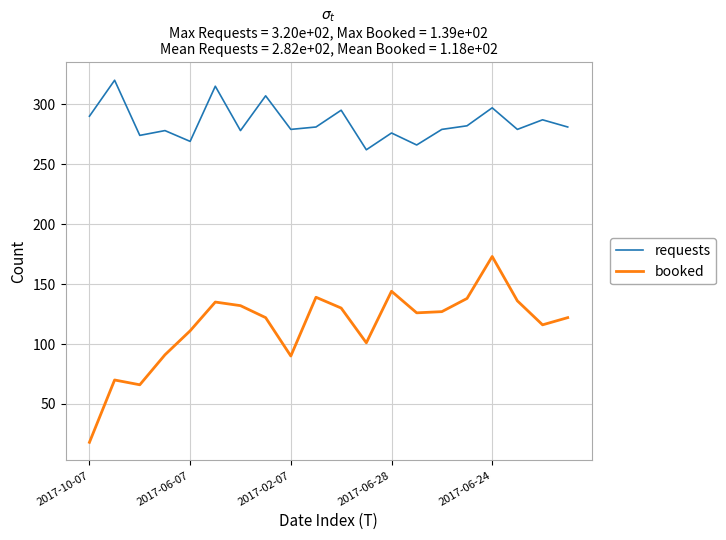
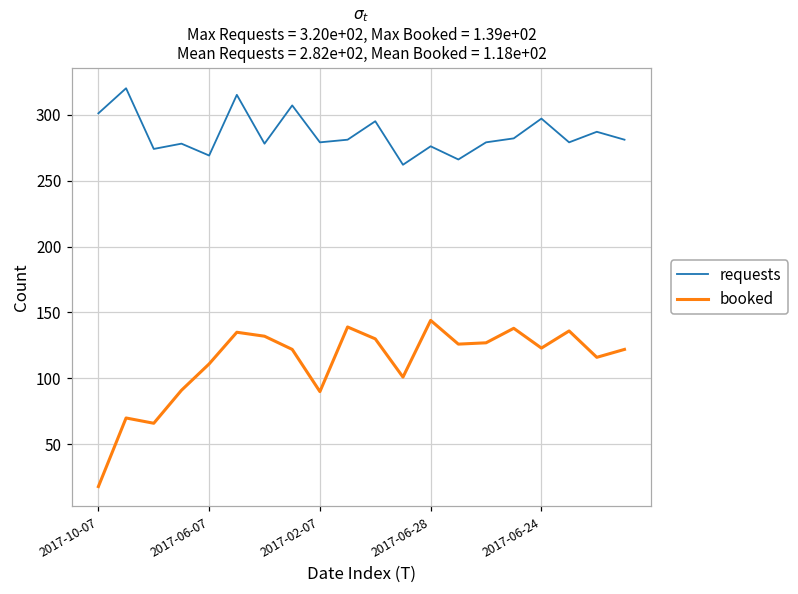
  {
    "requests": {
-     "2017-10-07": 290,
+     "2017-10-07": 301,
      "2017-06-07": 269,
      "2017-02-07": 279,
      "2017-06-28": 276,
      "2017-06-24": 297
    },
    "booked": {
      "2017-10-07": 18,
      "2017-06-07": 111,
      "2017-02-07": 90,
      "2017-06-28": 144,
-     "2017-06-24": 173
+     "2017-06-24": 123
    }
  }
